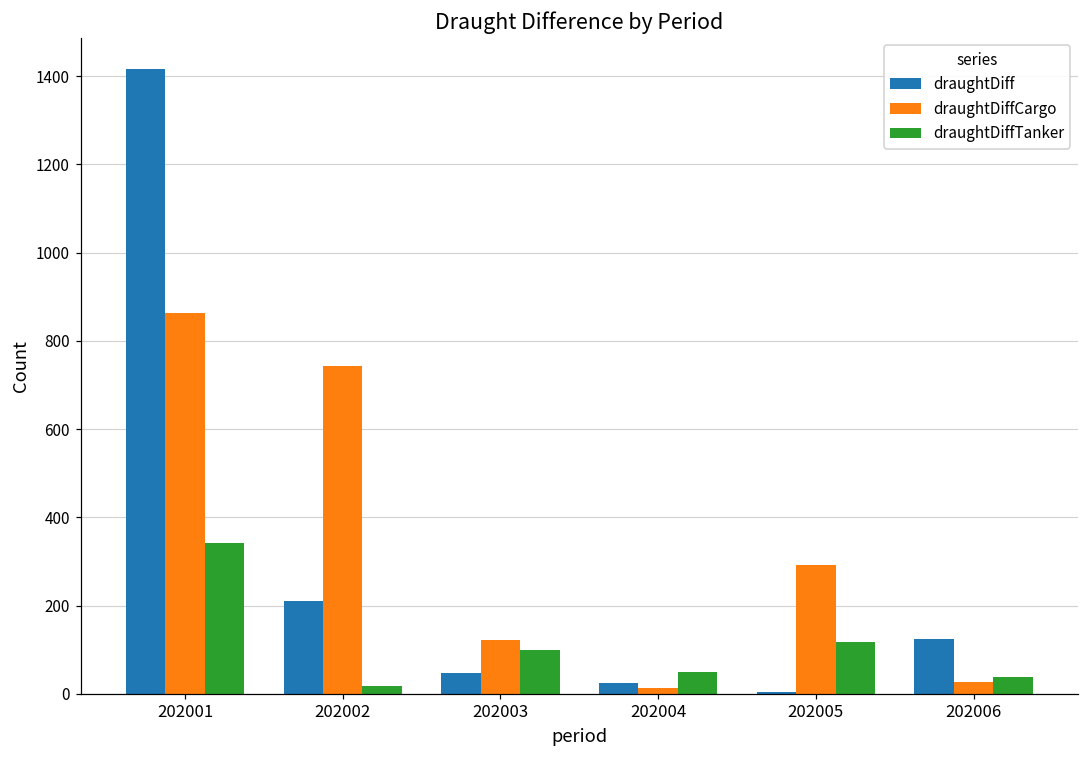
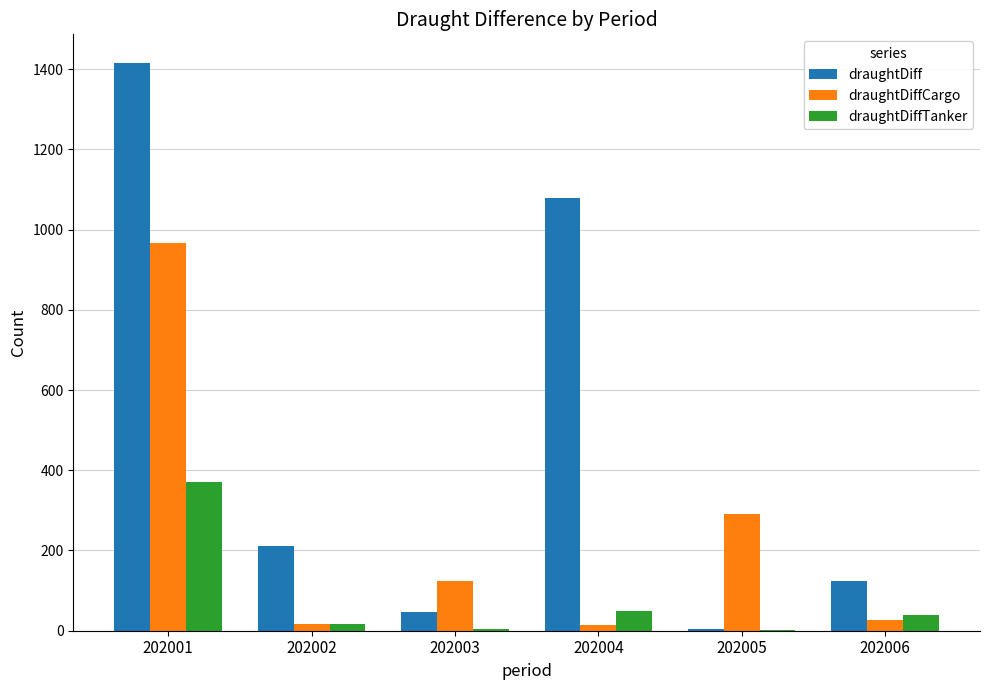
  {
    "draughtDiff": {
      "202001": 1420,
      "202002": 210,
      "202003": 50,
-     "202004": 20,
+     "202004": 1080,
      "202006": 120
    },
    "draughtDiffCargo": {
-     "202001": 860,
-     "202002": 740,
+     "202001": 970,
+     "202002": 20,
      "202003": 120,
      "202004": 10,
      "202005": 290,
      "202006": 30
    },
    "draughtDiffTanker": {
-     "202001": 340,
+     "202001": 370,
      "202002": 20,
-     "202003": 100,
+     "202003": 0,
      "202004": 50,
-     "202005": 120,
+     "202005": 0,
      "202006": 40
    }
  }
